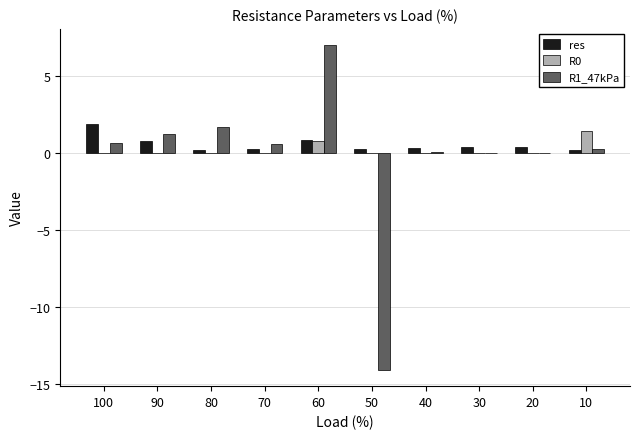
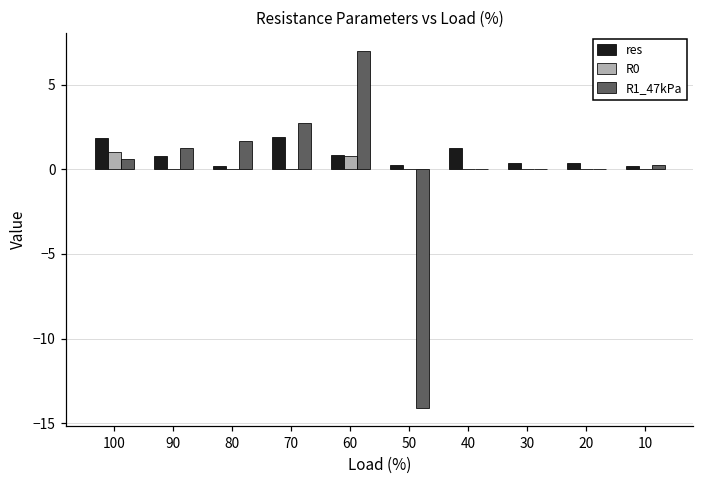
  {
    "res": {
      "100": 1.9,
      "90": 0.8,
      "80": 0.2,
-     "70": 0.2,
+     "70": 1.9,
      "60": 0.8,
      "50": 0.3,
-     "40": 0.3,
+     "40": 1.2,
      "30": 0.4,
      "20": 0.4,
      "10": 0.2
    },
    "R0": {
-     "100": 0.0,
+     "100": 1.0,
      "60": 0.8,
-     "10": 1.4
+     "10": 0.0
    },
    "R1_47kPa": {
      "100": 0.6,
      "90": 1.2,
      "80": 1.7,
-     "70": 0.6,
+     "70": 2.7,
      "60": 7.0,
      "50": -14.1,
      "10": 0.2
    }
  }
